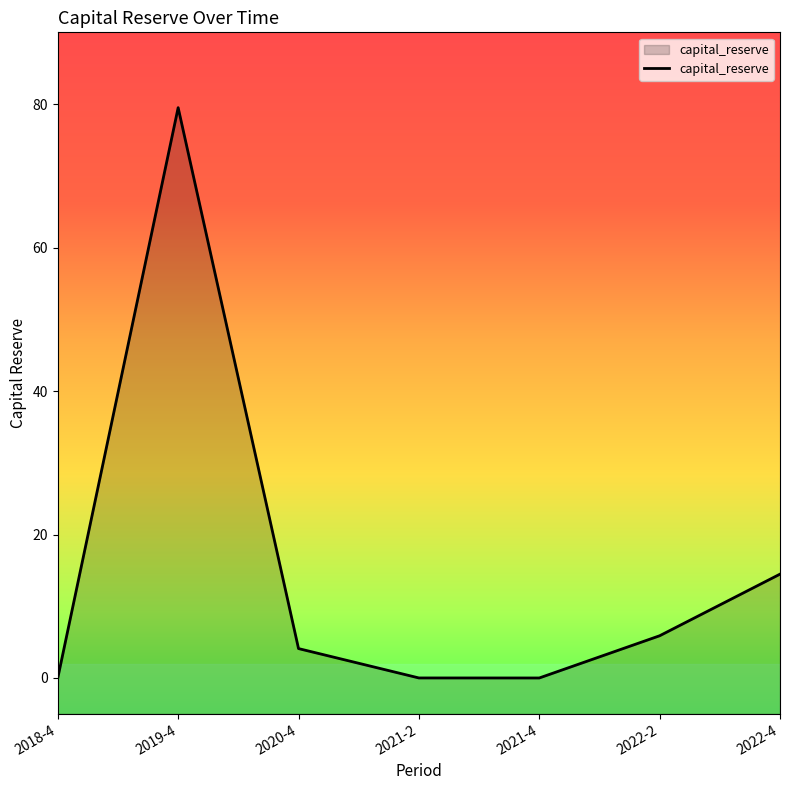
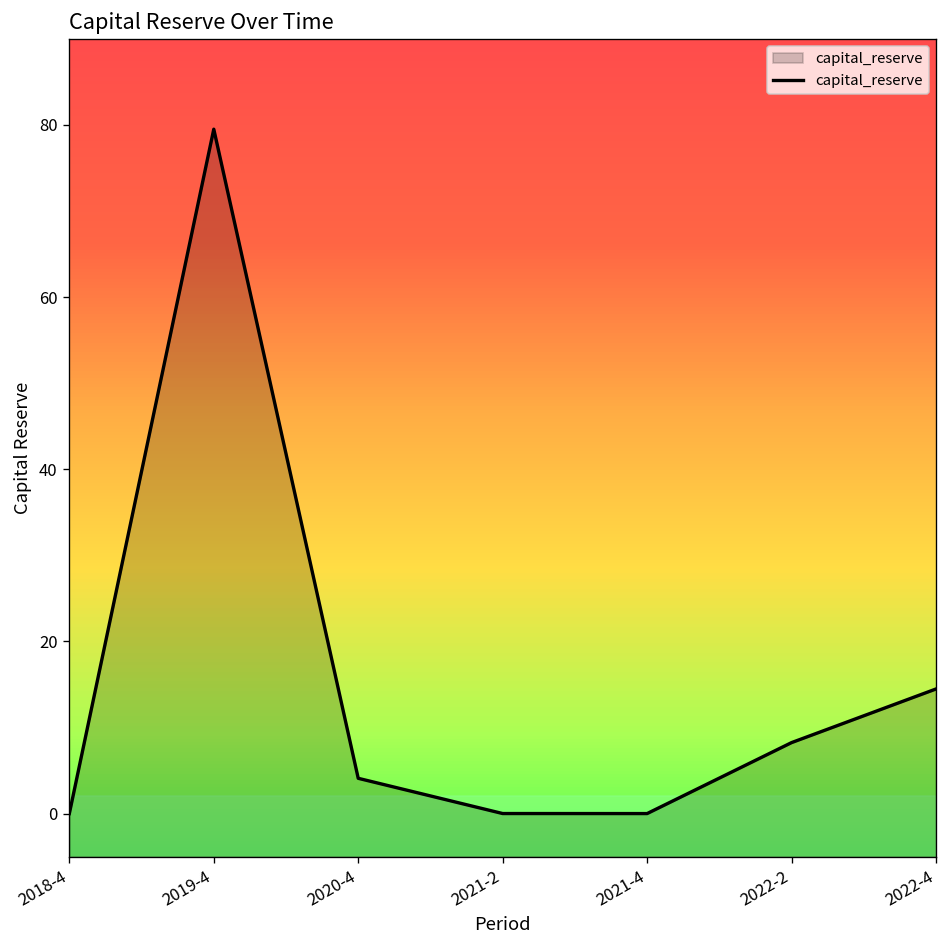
  {
    "2019-4": 80,
    "2020-4": 4,
-   "2022-2": 6,
+   "2022-2": 8,
    "2022-4": 14
  }
